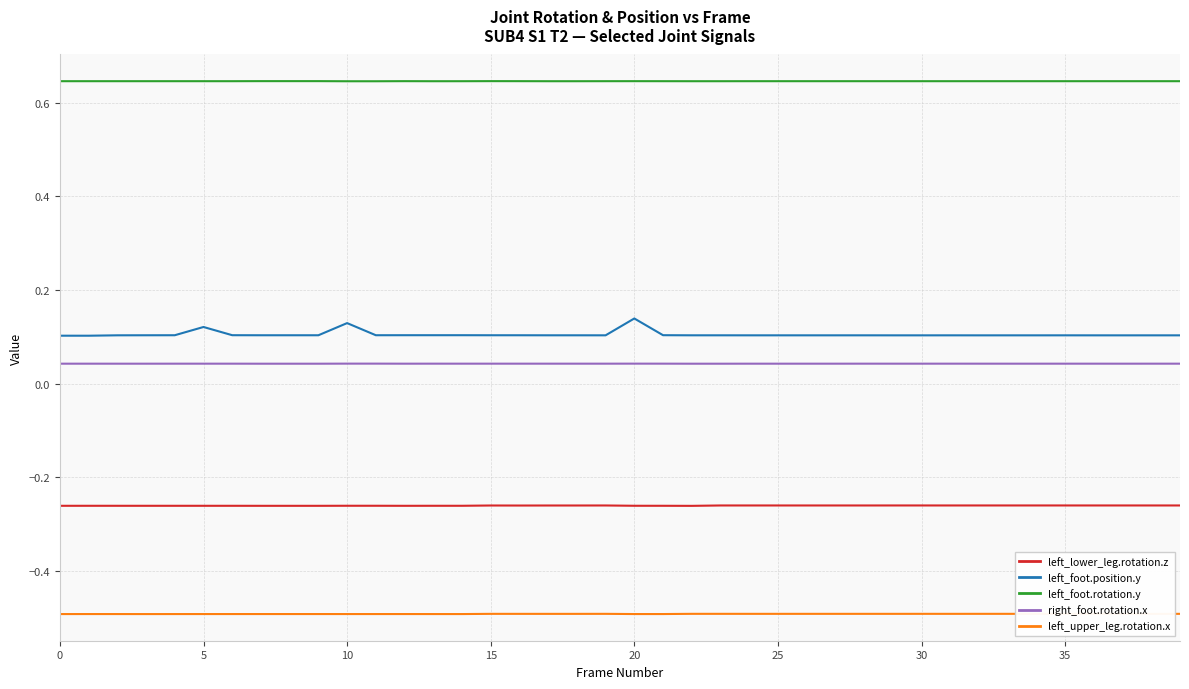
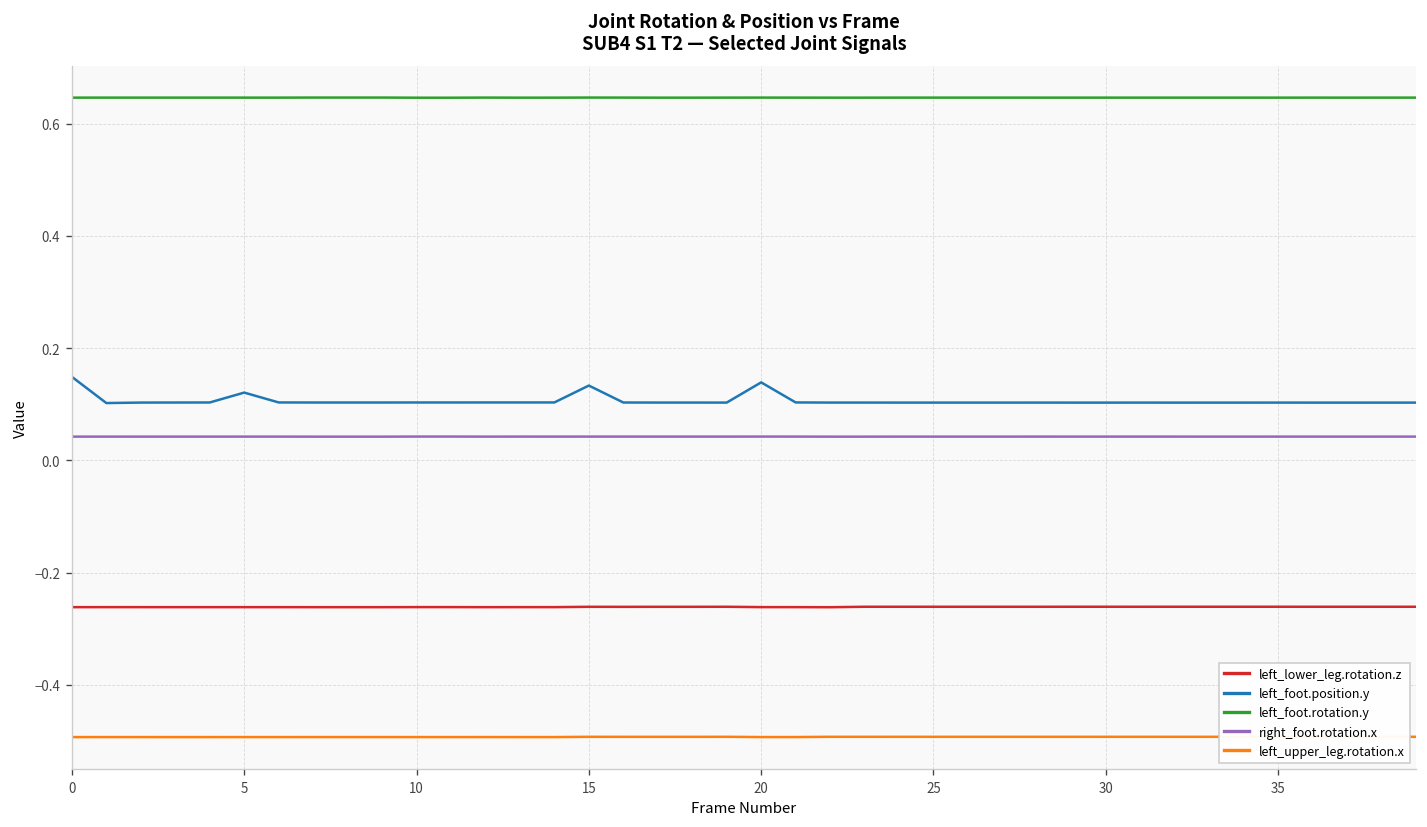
  {
    "left_lower_leg.rotation.z": {
      "0": -0.26,
      "5": -0.26,
      "10": -0.26,
      "15": -0.26,
      "20": -0.26,
      "25": -0.26,
      "30": -0.26,
      "35": -0.26
    },
    "left_foot.position.y": {
-     "0": 0.10,
+     "0": 0.15,
      "5": 0.12,
-     "10": 0.13,
-     "15": 0.10,
+     "10": 0.10,
+     "15": 0.13,
      "20": 0.14,
      "25": 0.10,
      "30": 0.10,
      "35": 0.10
    },
    "left_foot.rotation.y": {
      "0": 0.65,
      "5": 0.65,
      "10": 0.65,
      "15": 0.65,
      "20": 0.65,
      "25": 0.65,
      "30": 0.65,
      "35": 0.65
    },
    "right_foot.rotation.x": {
      "0": 0.04,
      "5": 0.04,
      "10": 0.04,
      "15": 0.04,
      "20": 0.04,
      "25": 0.04,
      "30": 0.04,
      "35": 0.04
    },
    "left_upper_leg.rotation.x": {
      "0": -0.49,
      "5": -0.49,
      "10": -0.49,
      "15": -0.49,
      "20": -0.49,
      "25": -0.49,
      "30": -0.49
    }
  }
